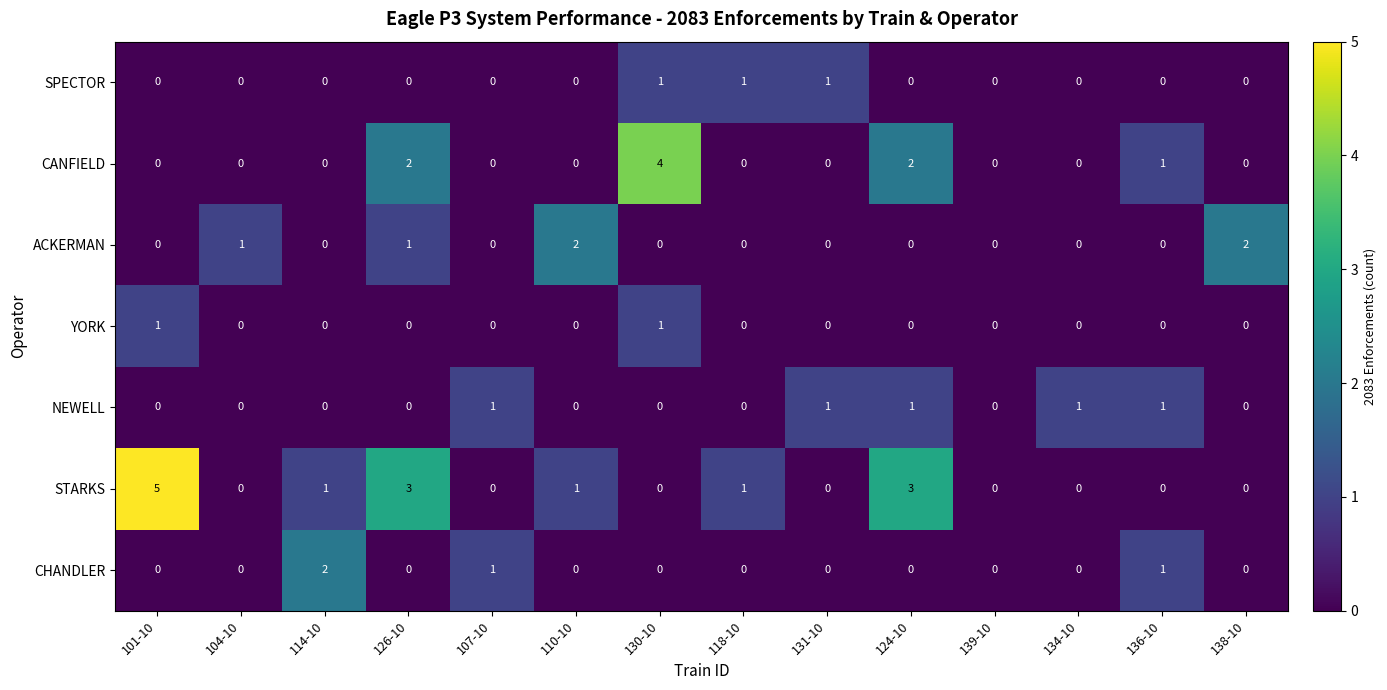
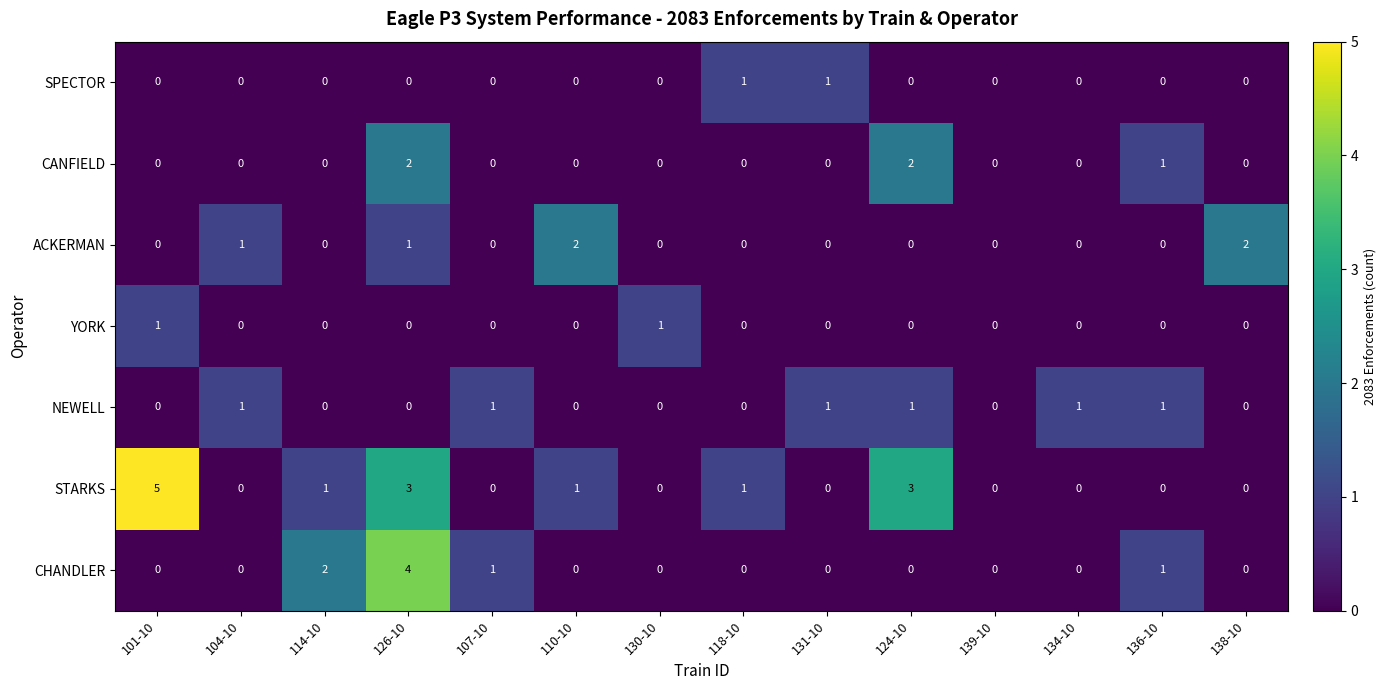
  {
    "SPECTOR": {
      "101-10": 0,
      "104-10": 0,
      "114-10": 0,
      "126-10": 0,
      "107-10": 0,
      "110-10": 0,
-     "130-10": 1,
+     "130-10": 0,
      "118-10": 1,
      "131-10": 1,
      "124-10": 0,
      "139-10": 0,
      "134-10": 0,
      "136-10": 0,
      "138-10": 0
    },
    "CANFIELD": {
      "101-10": 0,
      "104-10": 0,
      "114-10": 0,
      "126-10": 2,
      "107-10": 0,
      "110-10": 0,
-     "130-10": 4,
+     "130-10": 0,
      "118-10": 0,
      "131-10": 0,
      "124-10": 2,
      "139-10": 0,
      "134-10": 0,
      "136-10": 1,
      "138-10": 0
    },
    "ACKERMAN": {
      "101-10": 0,
      "104-10": 1,
      "114-10": 0,
      "126-10": 1,
      "107-10": 0,
      "110-10": 2,
      "130-10": 0,
      "118-10": 0,
      "131-10": 0,
      "124-10": 0,
      "139-10": 0,
      "134-10": 0,
      "136-10": 0,
      "138-10": 2
    },
    "YORK": {
      "101-10": 1,
      "104-10": 0,
      "114-10": 0,
      "126-10": 0,
      "107-10": 0,
      "110-10": 0,
      "130-10": 1,
      "118-10": 0,
      "131-10": 0,
      "124-10": 0,
      "139-10": 0,
      "134-10": 0,
      "136-10": 0,
      "138-10": 0
    },
    "NEWELL": {
      "101-10": 0,
-     "104-10": 0,
+     "104-10": 1,
      "114-10": 0,
      "126-10": 0,
      "107-10": 1,
      "110-10": 0,
      "130-10": 0,
      "118-10": 0,
      "131-10": 1,
      "124-10": 1,
      "139-10": 0,
      "134-10": 1,
      "136-10": 1,
      "138-10": 0
    },
    "STARKS": {
      "101-10": 5,
      "104-10": 0,
      "114-10": 1,
      "126-10": 3,
      "107-10": 0,
      "110-10": 1,
      "130-10": 0,
      "118-10": 1,
      "131-10": 0,
      "124-10": 3,
      "139-10": 0,
      "134-10": 0,
      "136-10": 0,
      "138-10": 0
    },
    "CHANDLER": {
      "101-10": 0,
      "104-10": 0,
      "114-10": 2,
-     "126-10": 0,
+     "126-10": 4,
      "107-10": 1,
      "110-10": 0,
      "130-10": 0,
      "118-10": 0,
      "131-10": 0,
      "124-10": 0,
      "139-10": 0,
      "134-10": 0,
      "136-10": 1,
      "138-10": 0
    }
  }
